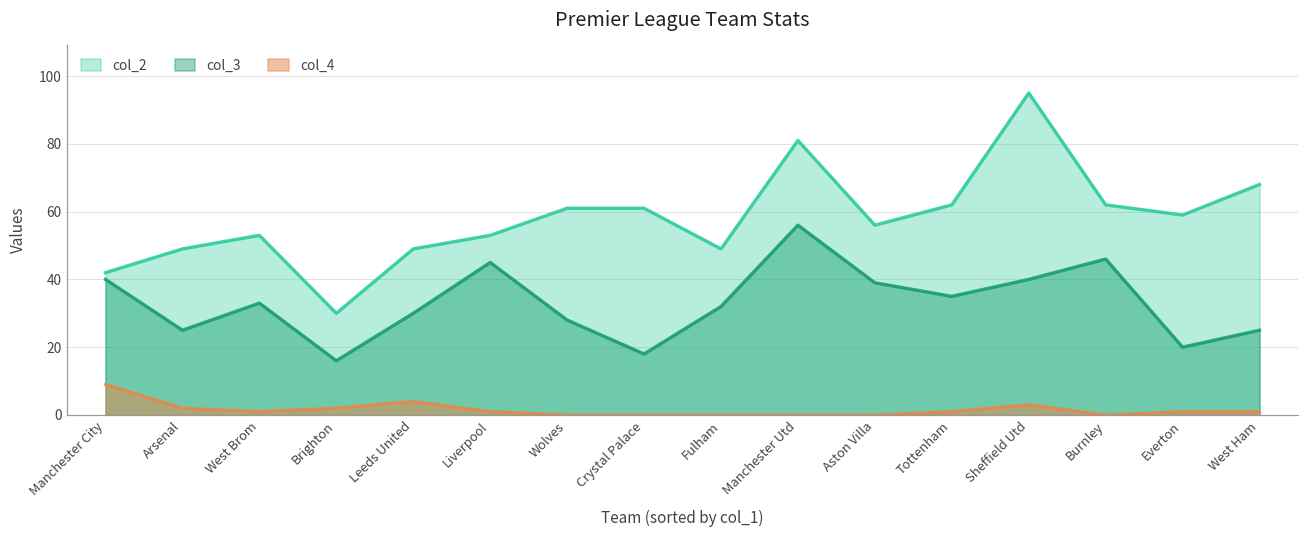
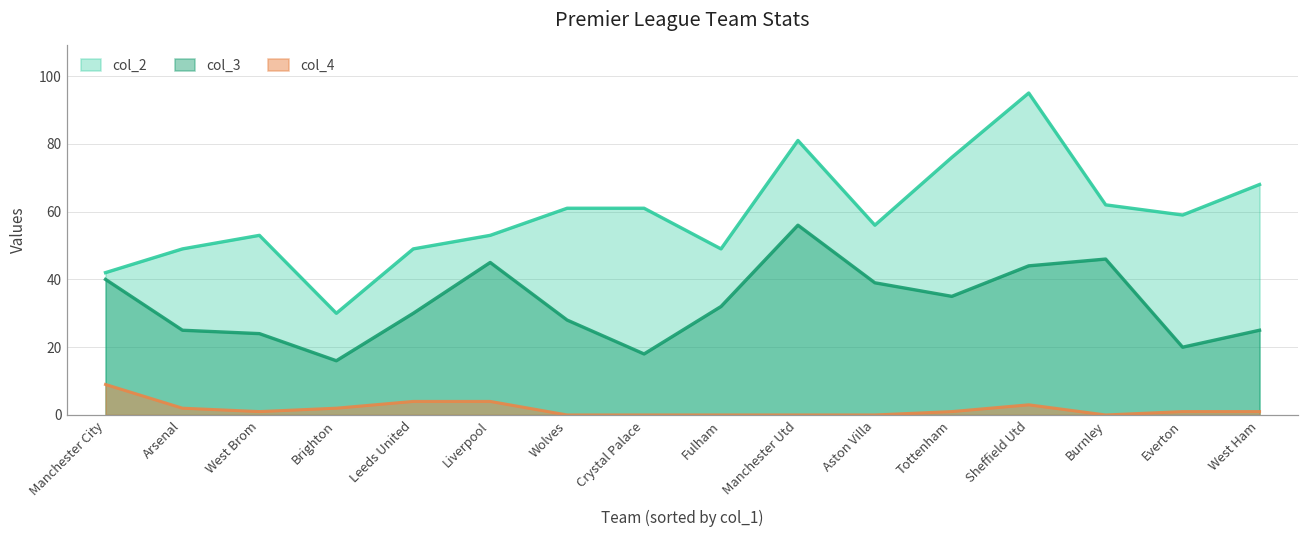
  {
    "col_2": {
      "Manchester City": 42,
      "Arsenal": 49,
      "West Brom": 53,
      "Brighton": 30,
      "Leeds United": 49,
      "Liverpool": 53,
      "Wolves": 61,
      "Crystal Palace": 61,
      "Fulham": 49,
      "Manchester Utd": 81,
      "Aston Villa": 56,
-     "Tottenham": 62,
+     "Tottenham": 76,
      "Sheffield Utd": 95,
      "Burnley": 62,
      "Everton": 59,
      "West Ham": 68
    },
    "col_3": {
      "Manchester City": 40,
      "Arsenal": 25,
-     "West Brom": 33,
+     "West Brom": 24,
      "Brighton": 16,
      "Leeds United": 30,
      "Liverpool": 45,
      "Wolves": 28,
      "Crystal Palace": 18,
      "Fulham": 32,
      "Manchester Utd": 56,
      "Aston Villa": 39,
      "Tottenham": 35,
-     "Sheffield Utd": 40,
+     "Sheffield Utd": 44,
      "Burnley": 46,
      "Everton": 20,
      "West Ham": 25
    },
    "col_4": {
      "Manchester City": 9,
      "Arsenal": 2,
      "West Brom": 1,
      "Brighton": 2,
      "Leeds United": 4,
-     "Liverpool": 1,
+     "Liverpool": 4,
      "Wolves": 0,
      "Crystal Palace": 0,
      "Fulham": 0,
      "Manchester Utd": 0,
      "Aston Villa": 0,
      "Tottenham": 1,
      "Sheffield Utd": 3,
      "Burnley": 0,
      "Everton": 1,
      "West Ham": 1
    }
  }
